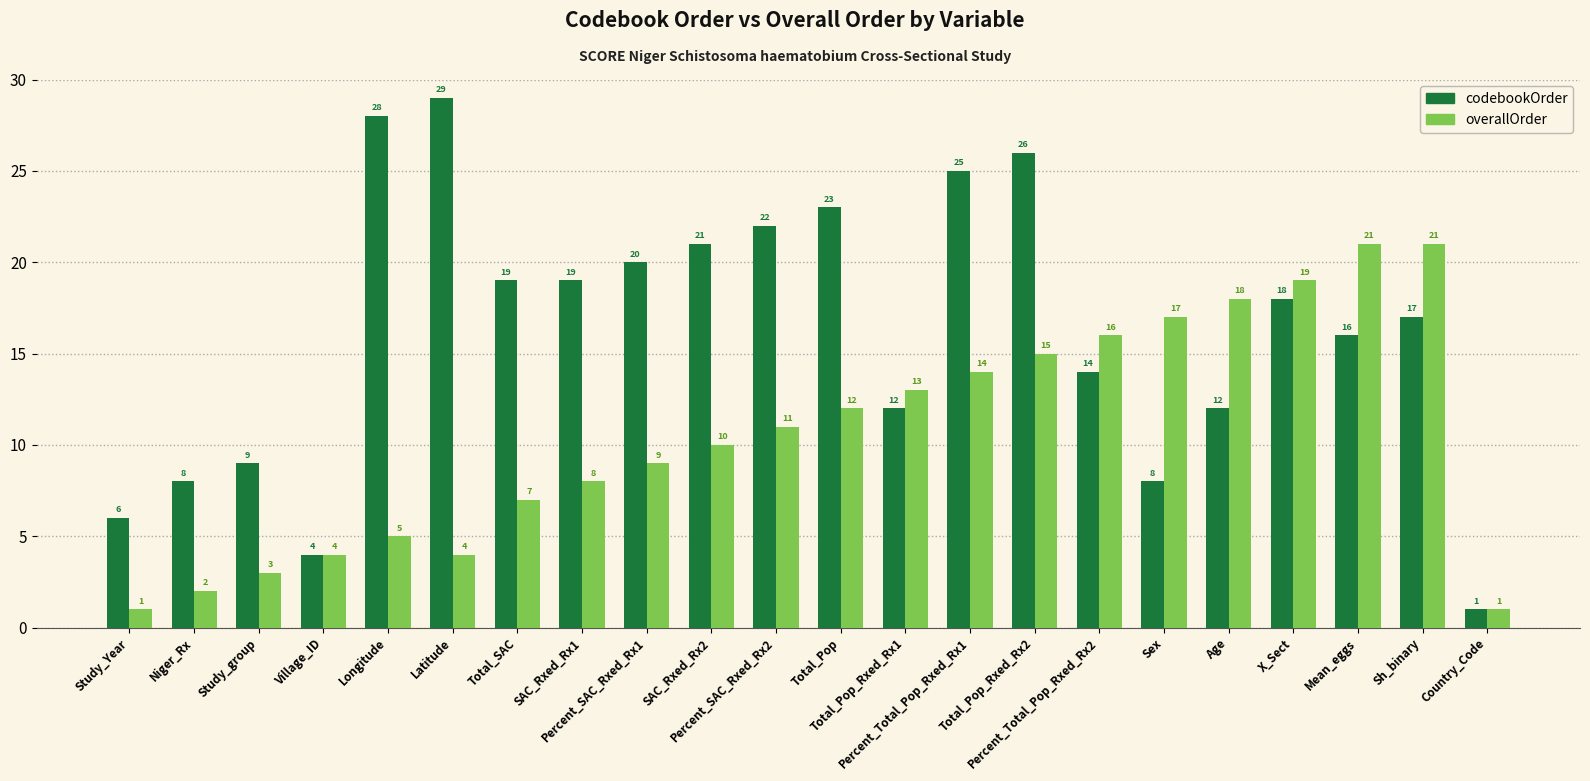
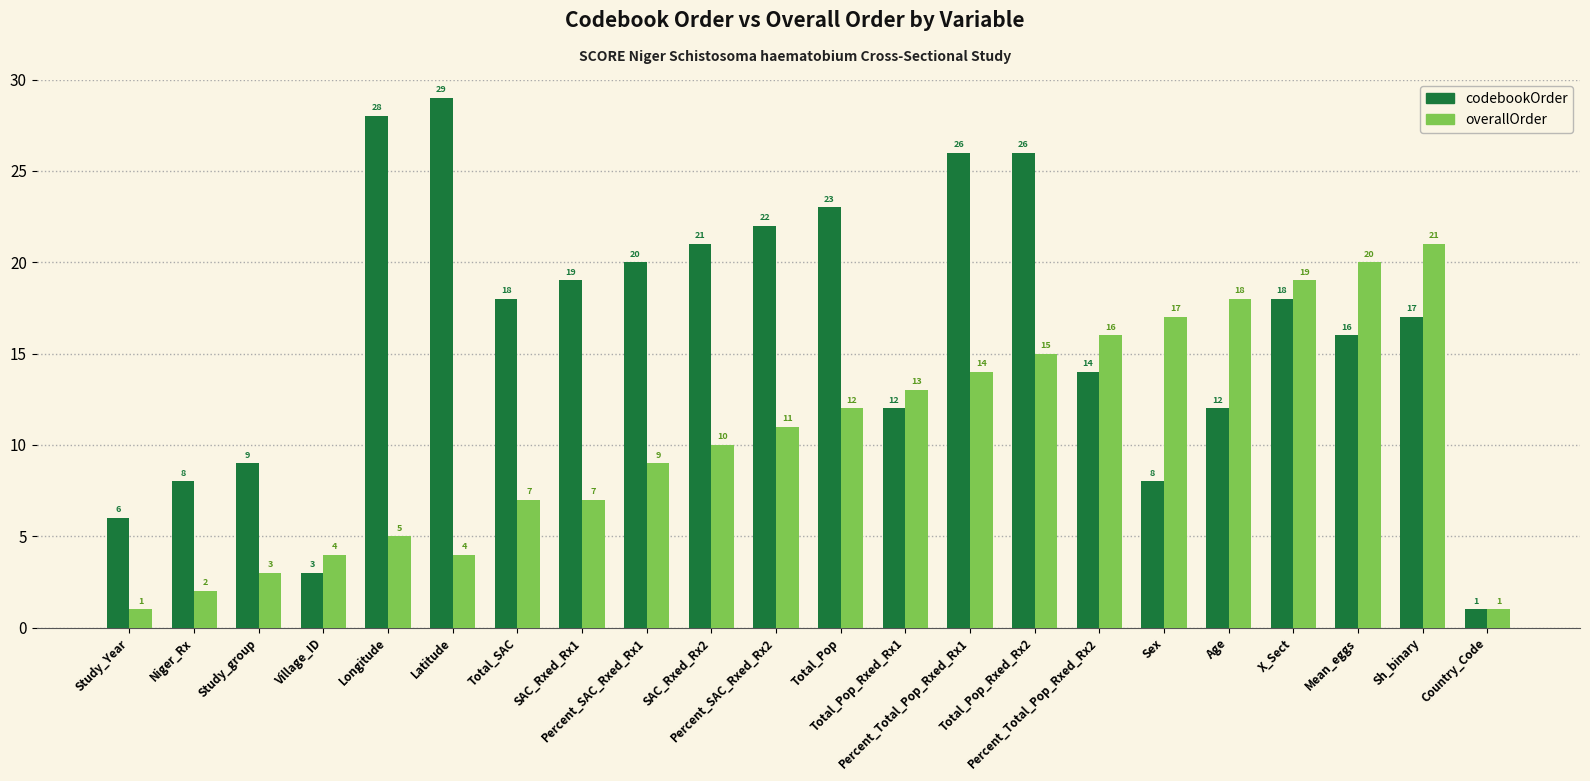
  {
    "codebookOrder": {
      "Study_Year": 6,
      "Niger_Rx": 8,
      "Study_group": 9,
-     "Village_ID": 4,
+     "Village_ID": 3,
      "Longitude": 28,
      "Latitude": 29,
-     "Total_SAC": 19,
+     "Total_SAC": 18,
      "SAC_Rxed_Rx1": 19,
      "Percent_SAC_Rxed_Rx1": 20,
      "SAC_Rxed_Rx2": 21,
      "Percent_SAC_Rxed_Rx2": 22,
      "Total_Pop": 23,
      "Total_Pop_Rxed_Rx1": 12,
-     "Percent_Total_Pop_Rxed_Rx1": 25,
+     "Percent_Total_Pop_Rxed_Rx1": 26,
      "Total_Pop_Rxed_Rx2": 26,
      "Percent_Total_Pop_Rxed_Rx2": 14,
      "Sex": 8,
      "Age": 12,
      "X_Sect": 18,
      "Mean_eggs": 16,
      "Sh_binary": 17,
      "Country_Code": 1
    },
    "overallOrder": {
      "Study_Year": 1,
      "Niger_Rx": 2,
      "Study_group": 3,
      "Village_ID": 4,
      "Longitude": 5,
      "Latitude": 4,
      "Total_SAC": 7,
-     "SAC_Rxed_Rx1": 8,
+     "SAC_Rxed_Rx1": 7,
      "Percent_SAC_Rxed_Rx1": 9,
      "SAC_Rxed_Rx2": 10,
      "Percent_SAC_Rxed_Rx2": 11,
      "Total_Pop": 12,
      "Total_Pop_Rxed_Rx1": 13,
      "Percent_Total_Pop_Rxed_Rx1": 14,
      "Total_Pop_Rxed_Rx2": 15,
      "Percent_Total_Pop_Rxed_Rx2": 16,
      "Sex": 17,
      "Age": 18,
      "X_Sect": 19,
-     "Mean_eggs": 21,
+     "Mean_eggs": 20,
      "Sh_binary": 21,
      "Country_Code": 1
    }
  }
